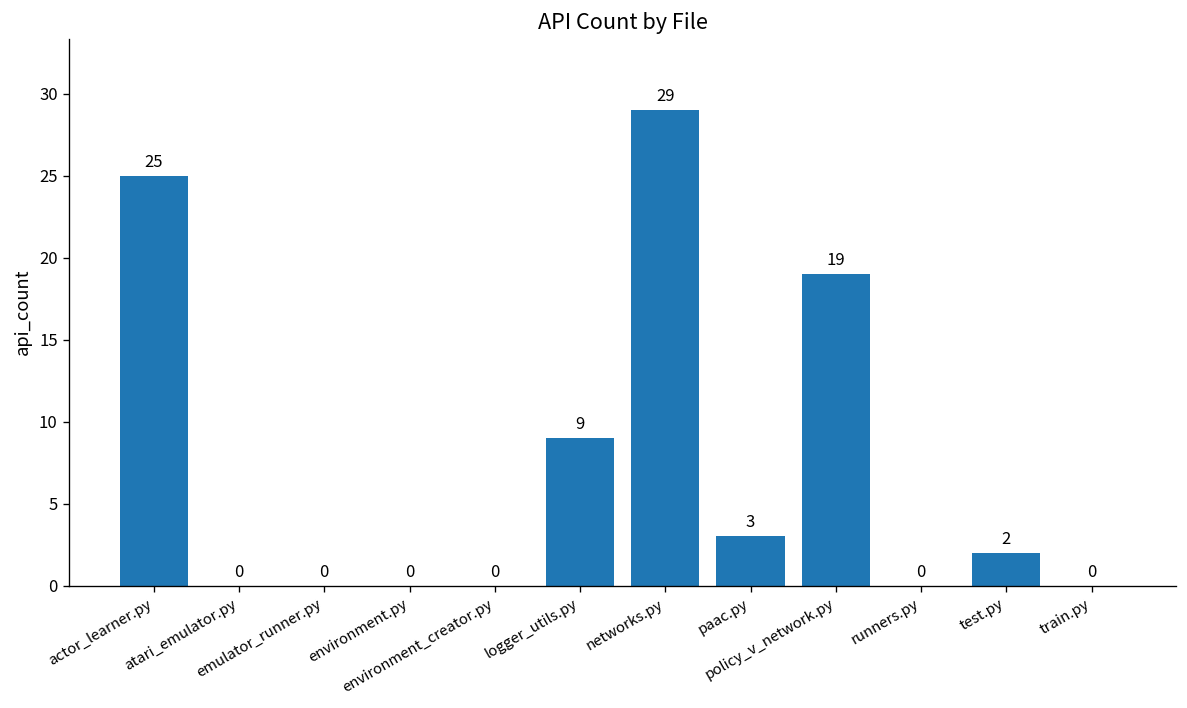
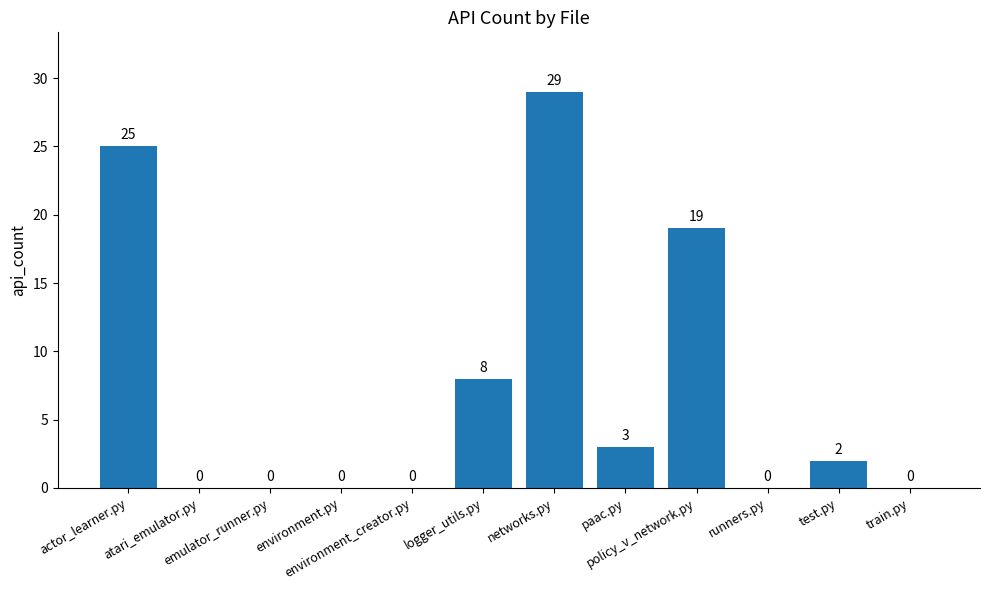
  {
    "actor_learner.py": 25,
    "atari_emulator.py": 0,
    "emulator_runner.py": 0,
    "environment.py": 0,
    "environment_creator.py": 0,
-   "logger_utils.py": 9,
+   "logger_utils.py": 8,
    "networks.py": 29,
    "paac.py": 3,
    "policy_v_network.py": 19,
    "runners.py": 0,
    "test.py": 2,
    "train.py": 0
  }
